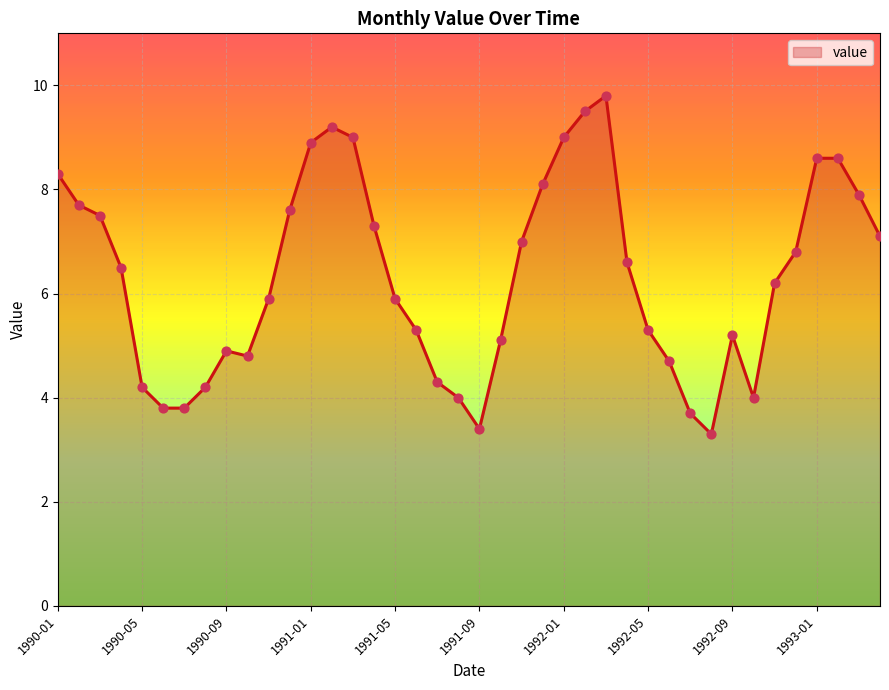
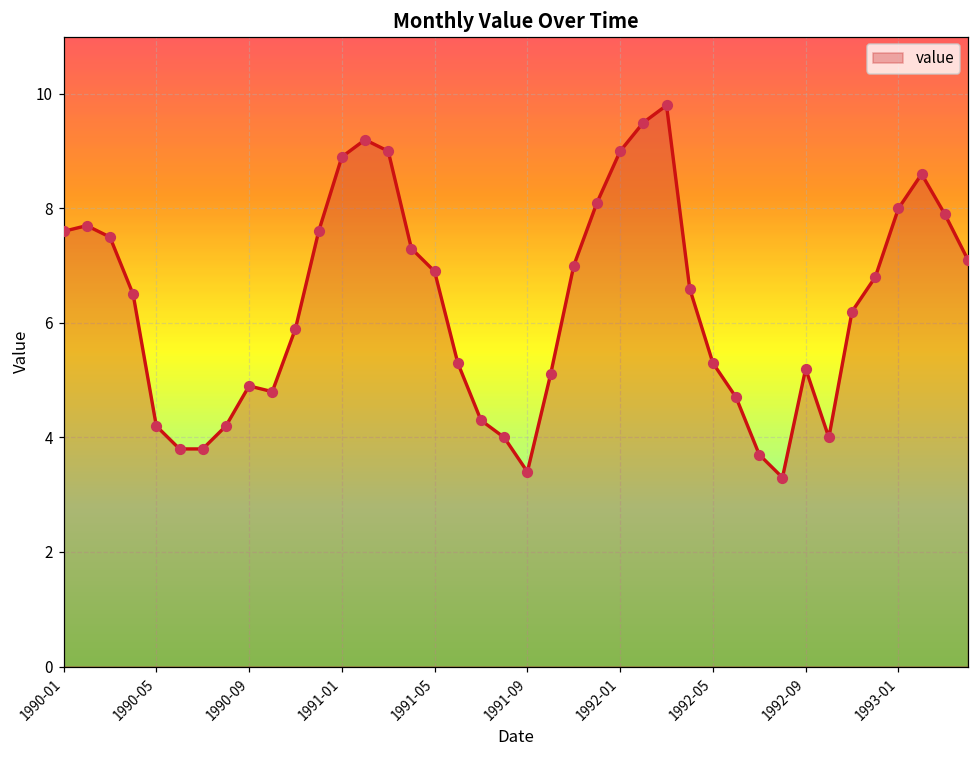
  {
-   "1990-01": 8.3,
+   "1990-01": 7.6,
    "1990-05": 4.2,
    "1990-09": 4.9,
    "1991-01": 8.9,
-   "1991-05": 5.9,
+   "1991-05": 6.9,
    "1991-09": 3.4,
    "1992-01": 9.0,
    "1992-05": 5.3,
    "1992-09": 5.2,
-   "1993-01": 8.6
+   "1993-01": 8.0
  }
